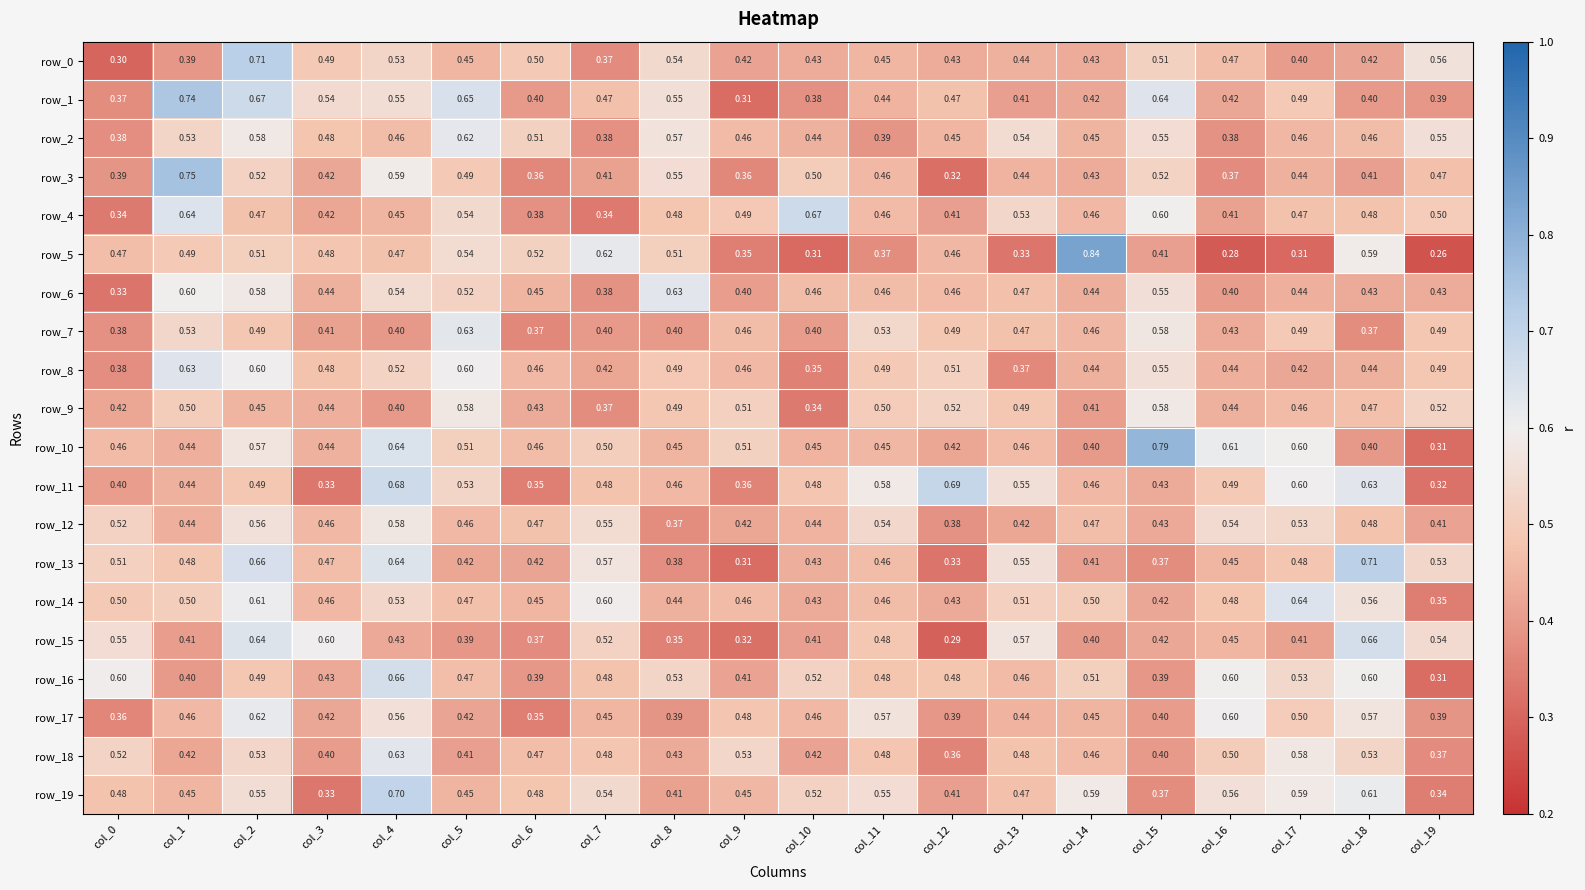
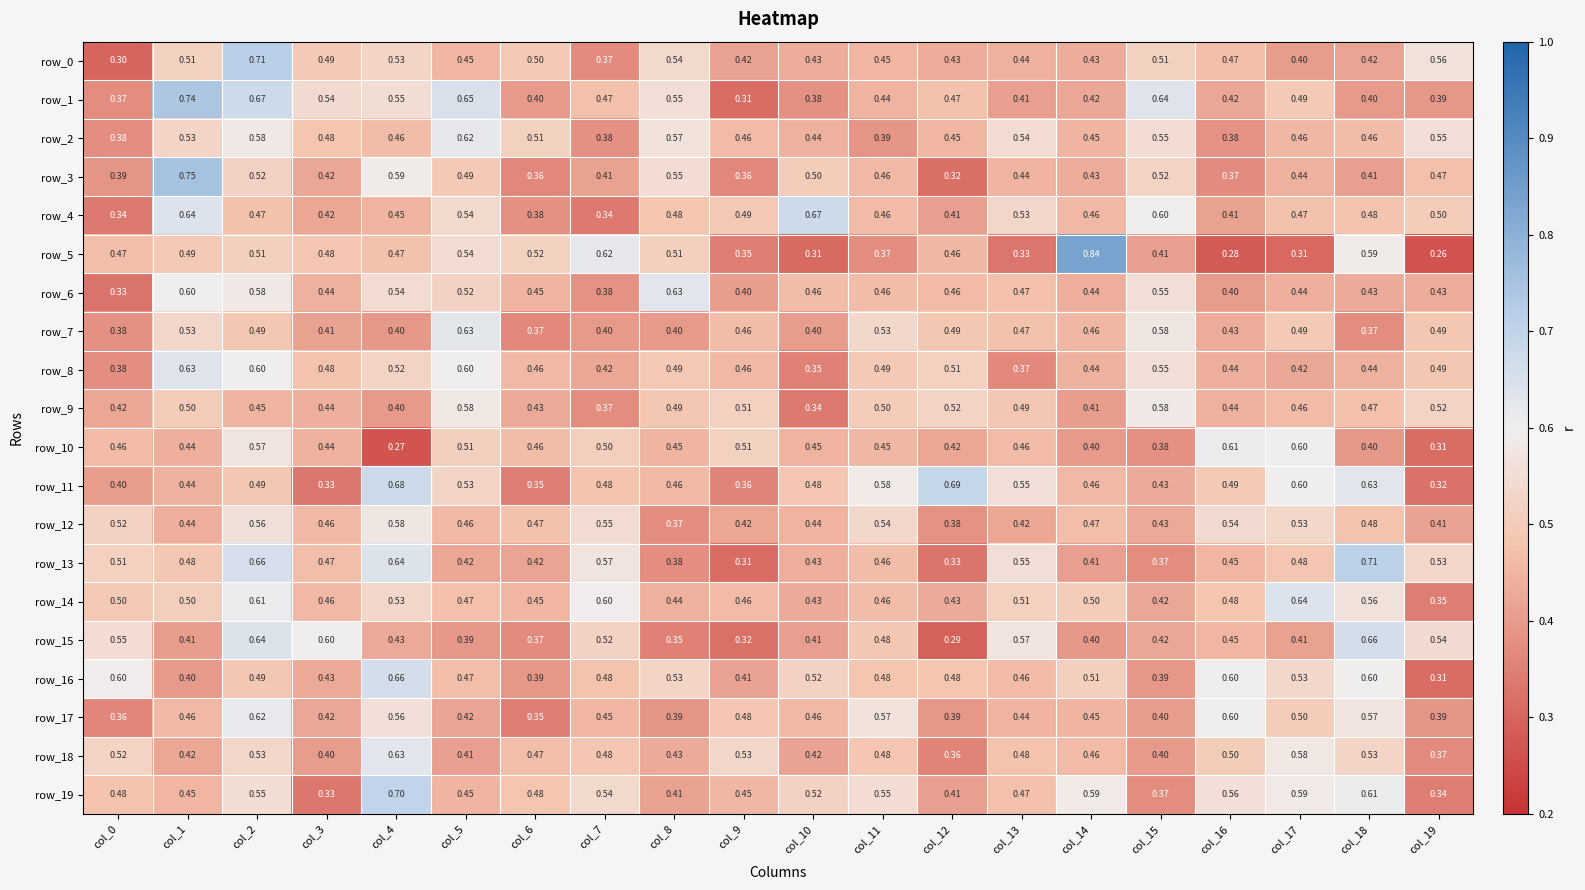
  {
    "row_0": {
      "col_0": 0.30,
-     "col_1": 0.39,
+     "col_1": 0.51,
      "col_2": 0.71,
      "col_3": 0.49,
      "col_4": 0.53,
      "col_5": 0.45,
      "col_6": 0.50,
      "col_7": 0.37,
      "col_8": 0.54,
      "col_9": 0.42,
      "col_10": 0.43,
      "col_11": 0.45,
      "col_12": 0.43,
      "col_13": 0.44,
      "col_14": 0.43,
      "col_15": 0.51,
      "col_16": 0.47,
      "col_17": 0.40,
      "col_18": 0.42,
      "col_19": 0.56
    },
    "row_10": {
      "col_0": 0.46,
      "col_1": 0.44,
      "col_2": 0.57,
      "col_3": 0.44,
-     "col_4": 0.64,
+     "col_4": 0.27,
      "col_5": 0.51,
      "col_6": 0.46,
      "col_7": 0.50,
      "col_8": 0.45,
      "col_9": 0.51,
      "col_10": 0.45,
      "col_11": 0.45,
      "col_12": 0.42,
      "col_13": 0.46,
      "col_14": 0.40,
-     "col_15": 0.79,
+     "col_15": 0.38,
      "col_16": 0.61,
      "col_17": 0.60,
      "col_18": 0.40,
      "col_19": 0.31
    }
  }
